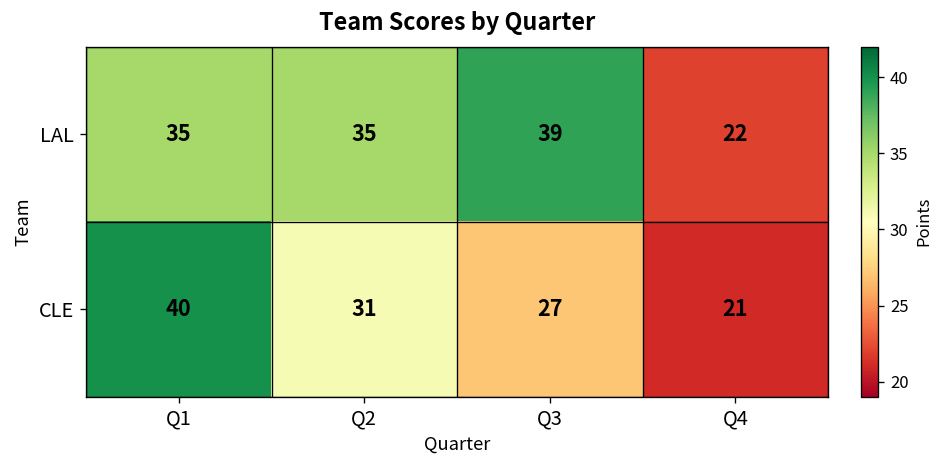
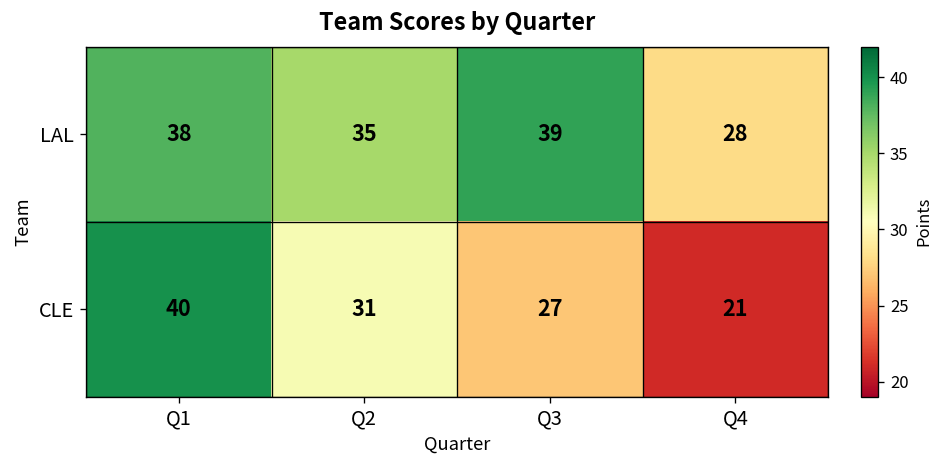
  {
    "LAL": {
-     "Q1": 35,
+     "Q1": 38,
      "Q2": 35,
      "Q3": 39,
-     "Q4": 22
+     "Q4": 28
    },
    "CLE": {
      "Q1": 40,
      "Q2": 31,
      "Q3": 27,
      "Q4": 21
    }
  }
